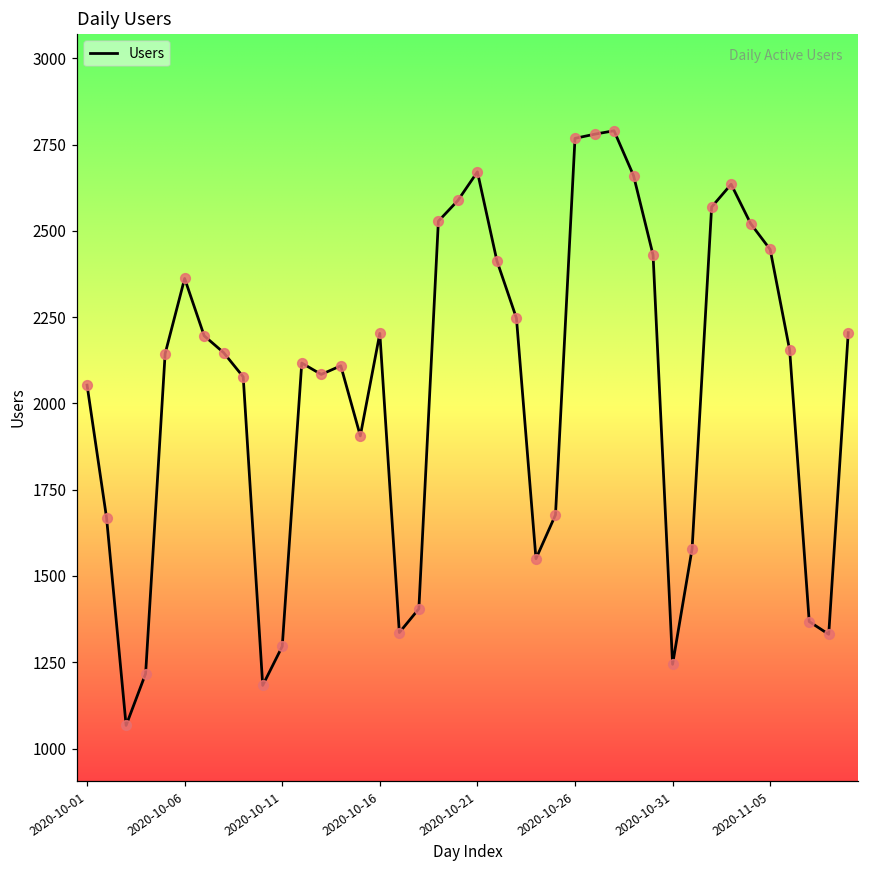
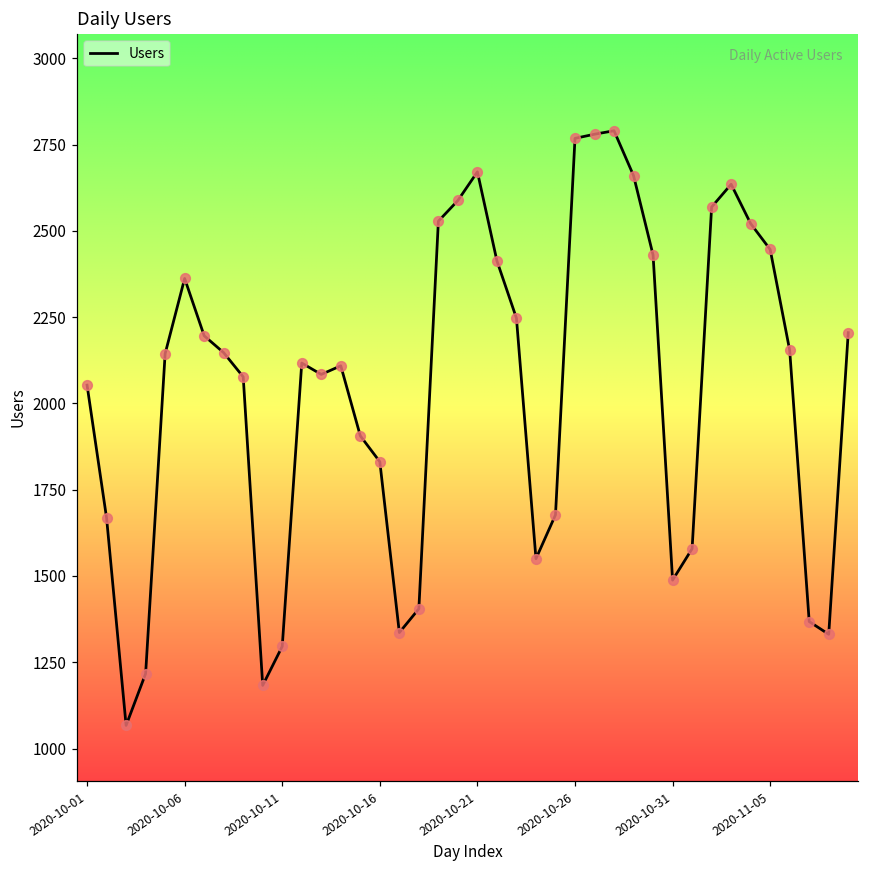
  {
    "2020-10-01": 2050,
    "2020-10-06": 2360,
    "2020-10-11": 1300,
-   "2020-10-16": 2200,
+   "2020-10-16": 1830,
    "2020-10-21": 2670,
    "2020-10-26": 2770,
-   "2020-10-31": 1240,
+   "2020-10-31": 1490,
    "2020-11-05": 2450
  }
